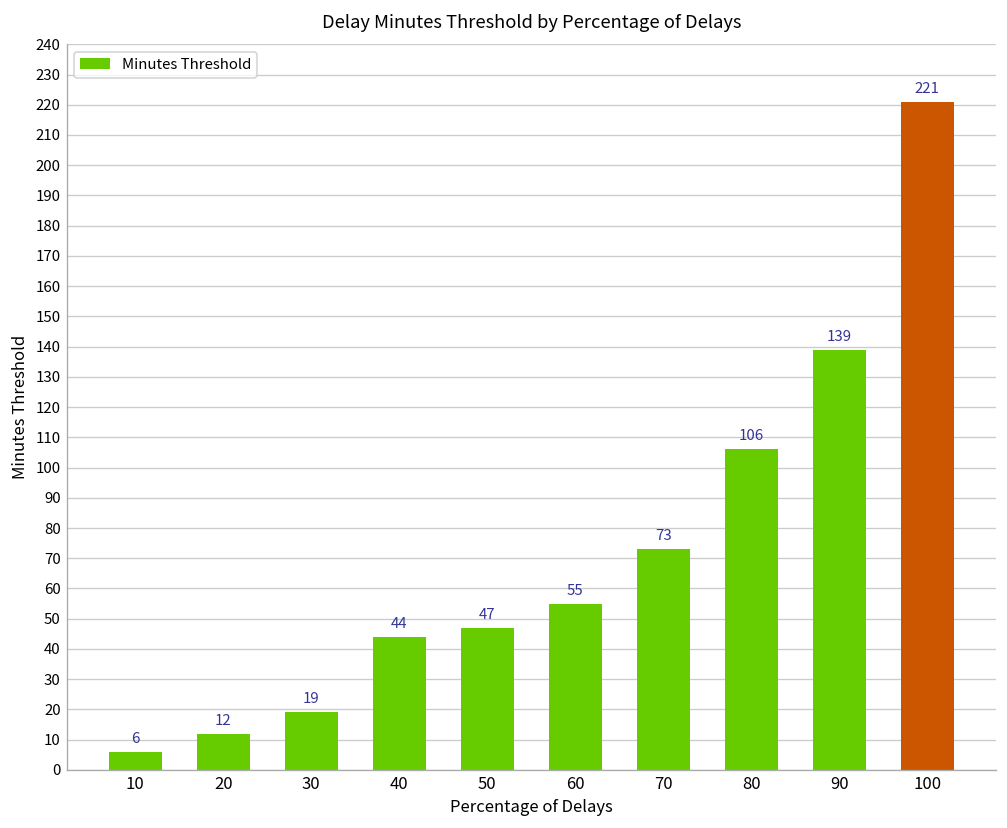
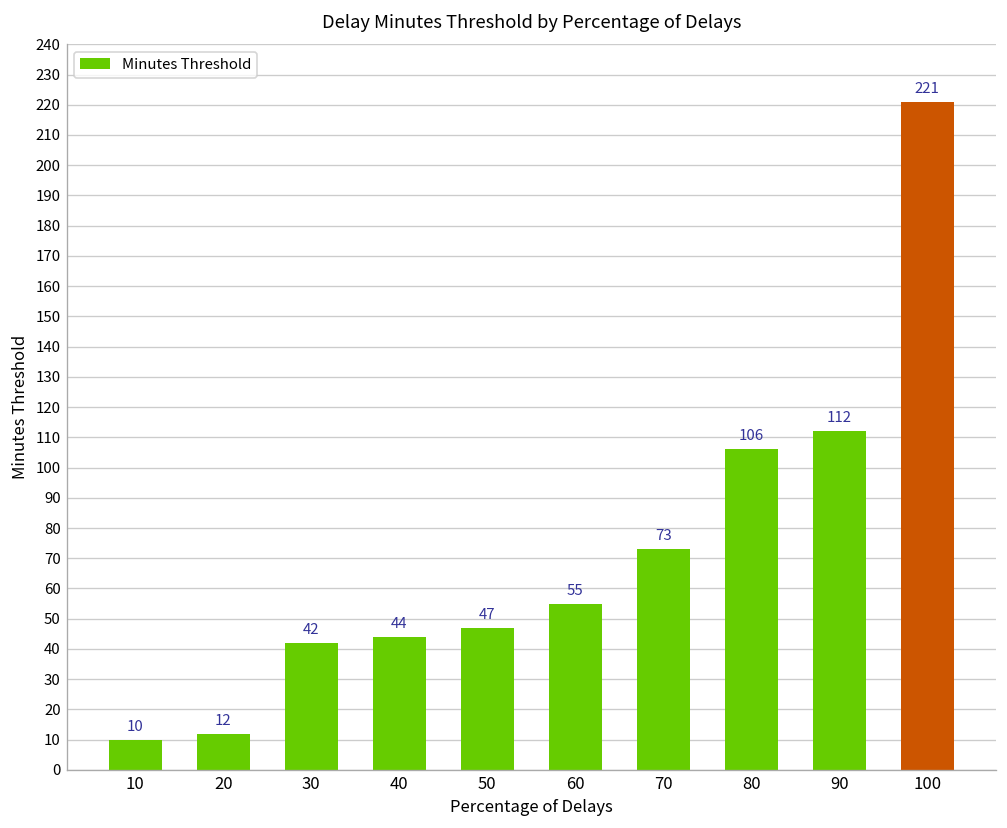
  {
-   "10": 6,
+   "10": 10,
    "20": 12,
-   "30": 19,
+   "30": 42,
    "40": 44,
    "50": 47,
    "60": 55,
    "70": 73,
    "80": 106,
-   "90": 139,
+   "90": 112,
    "100": 221
  }
